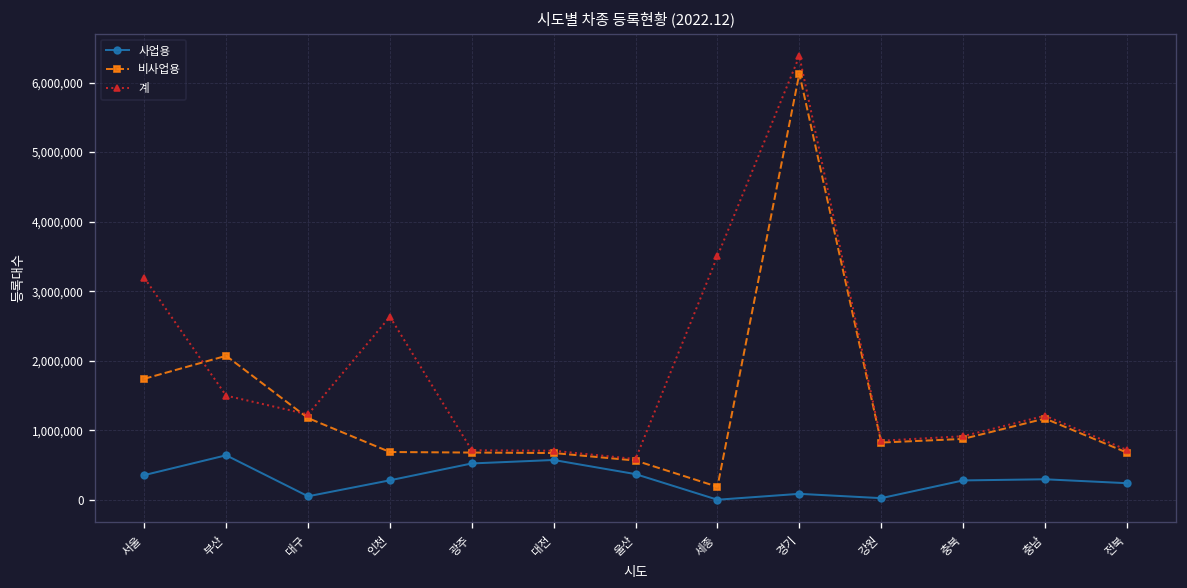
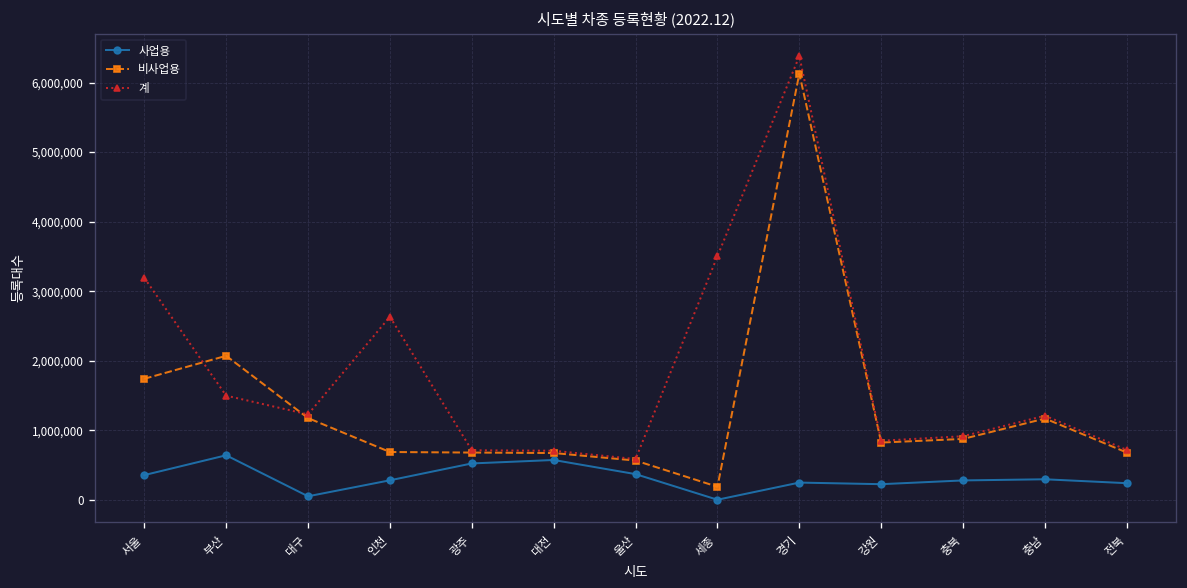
  {
    "사업용": {
      "서울": "400,000",
      "부산": "600,000",
      "대구": "100,000",
      "인천": "300,000",
      "광주": "500,000",
      "대전": "600,000",
      "울산": "400,000",
      "세종": "0",
-     "경기": "100,000",
-     "강원": "0",
+     "경기": "300,000",
+     "강원": "200,000",
      "충북": "300,000",
      "충남": "300,000",
      "전북": "200,000"
    },
    "비사업용": {
      "서울": "1,700,000",
      "부산": "2,100,000",
      "대구": "1,200,000",
      "인천": "700,000",
      "세종": "200,000",
      "경기": "6,100,000"
    },
    "계": {
      "서울": "3,200,000",
      "부산": "1,500,000",
      "대구": "1,200,000",
      "인천": "2,600,000",
      "세종": "3,500,000",
      "경기": "6,400,000"
    }
  }
